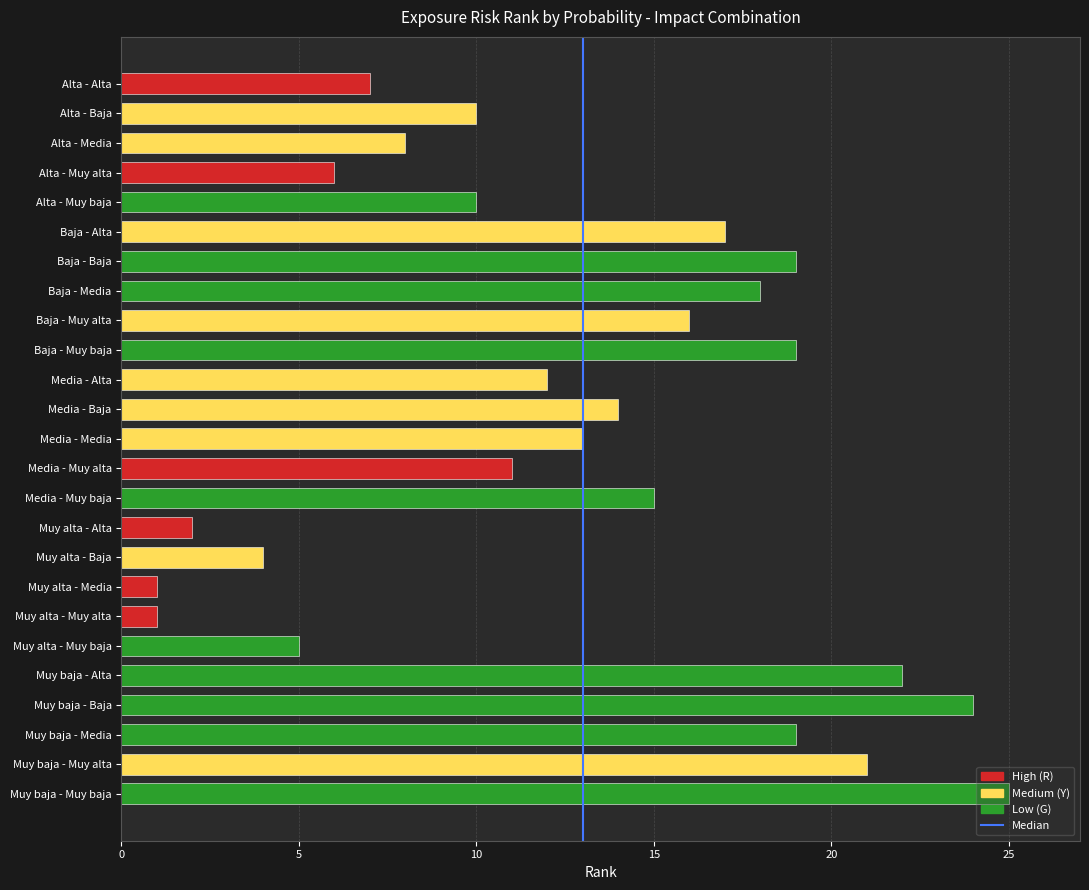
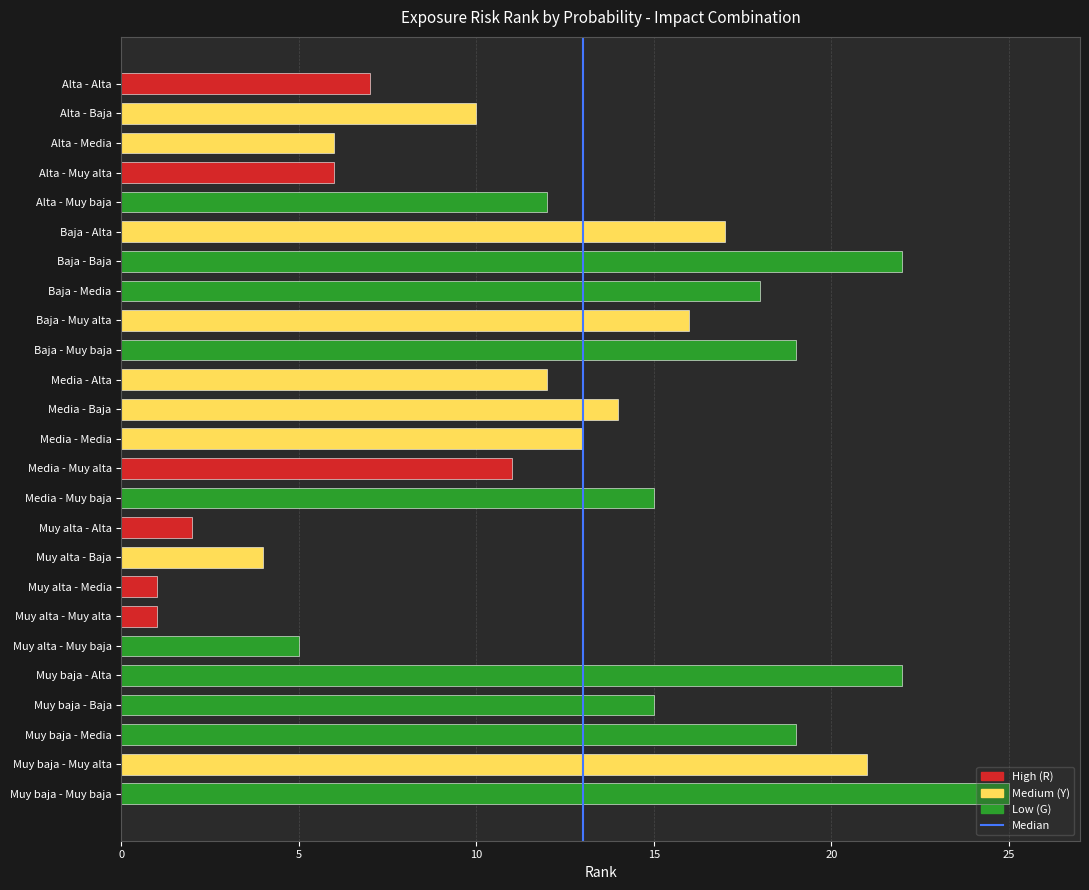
  {
    "Alta - Alta": 7,
    "Alta - Baja": 10,
-   "Alta - Media": 8,
+   "Alta - Media": 6,
    "Alta - Muy alta": 6,
-   "Alta - Muy baja": 10,
+   "Alta - Muy baja": 12,
    "Baja - Alta": 17,
-   "Baja - Baja": 19,
+   "Baja - Baja": 22,
    "Baja - Media": 18,
    "Baja - Muy alta": 16,
    "Baja - Muy baja": 19,
    "Media - Alta": 12,
    "Media - Baja": 14,
    "Media - Media": 13,
    "Media - Muy alta": 11,
    "Media - Muy baja": 15,
    "Muy alta - Alta": 2,
    "Muy alta - Baja": 4,
    "Muy alta - Media": 1,
    "Muy alta - Muy alta": 1,
    "Muy alta - Muy baja": 5,
    "Muy baja - Alta": 22,
-   "Muy baja - Baja": 24,
+   "Muy baja - Baja": 15,
    "Muy baja - Media": 19,
    "Muy baja - Muy alta": 21
  }
